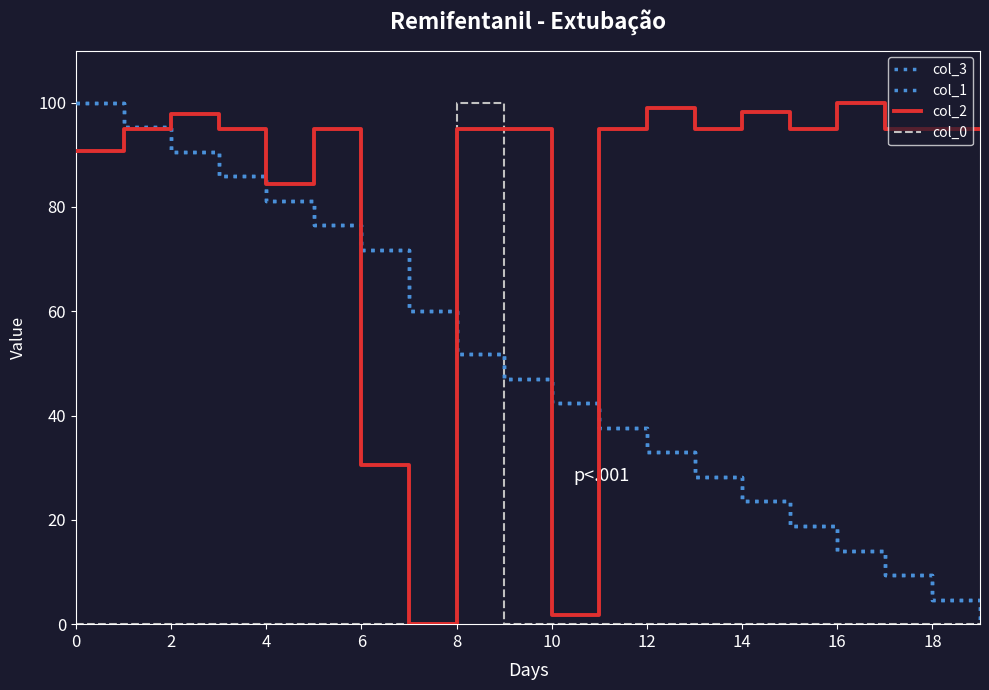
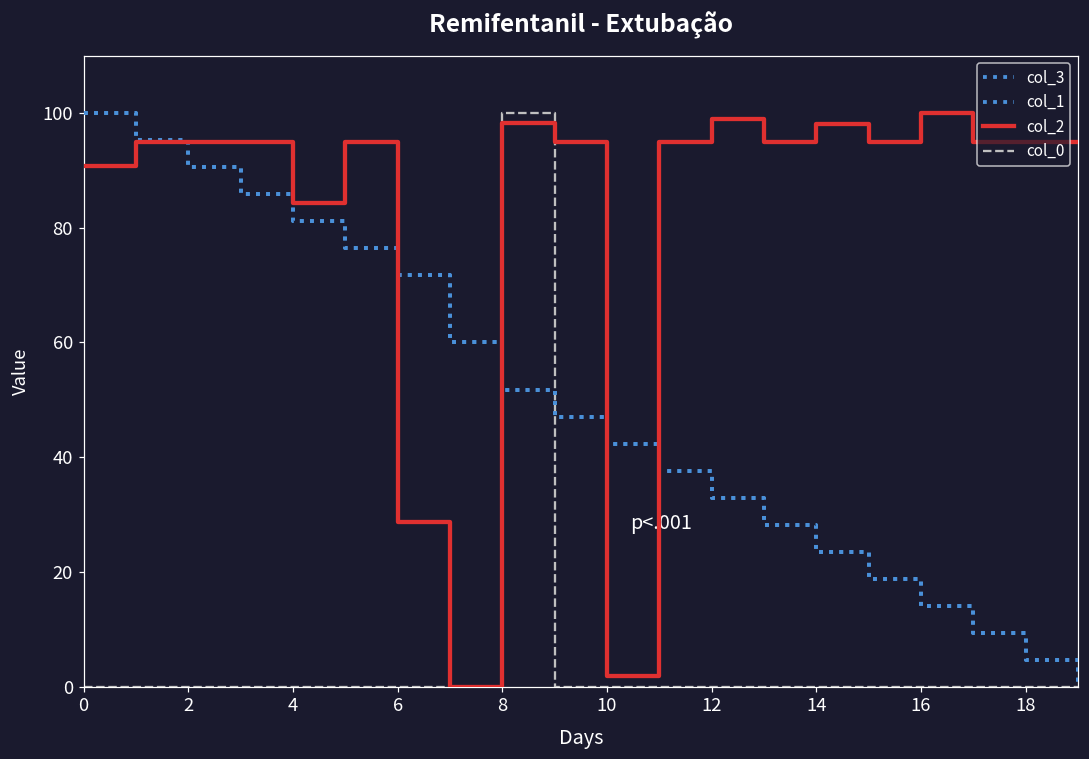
  {
    "col_2": {
      "0": 91,
-     "2": 98,
+     "2": 95,
      "4": 84,
-     "6": 31,
-     "8": 95,
+     "6": 29,
+     "8": 98,
      "10": 2,
      "12": 99,
      "14": 98,
      "16": 100
    },
    "col_0": {
      "0": 0,
      "2": 0,
      "4": 0,
      "6": 0,
      "8": 100,
      "10": 0,
      "12": 0,
      "14": 0,
      "16": 0,
      "18": 0
    }
  }
